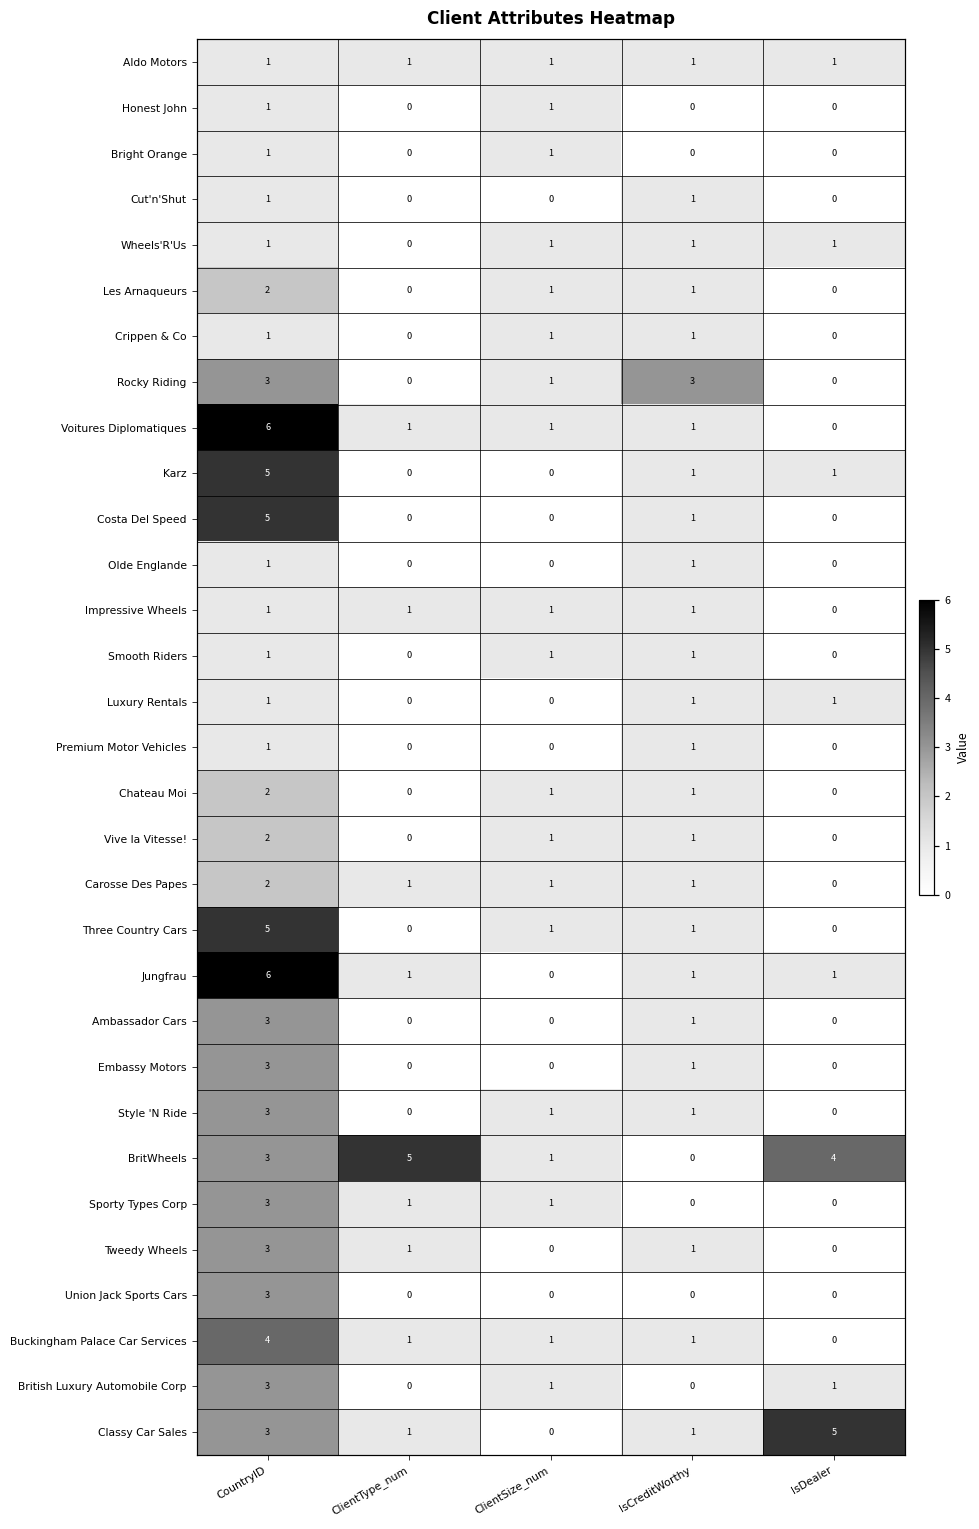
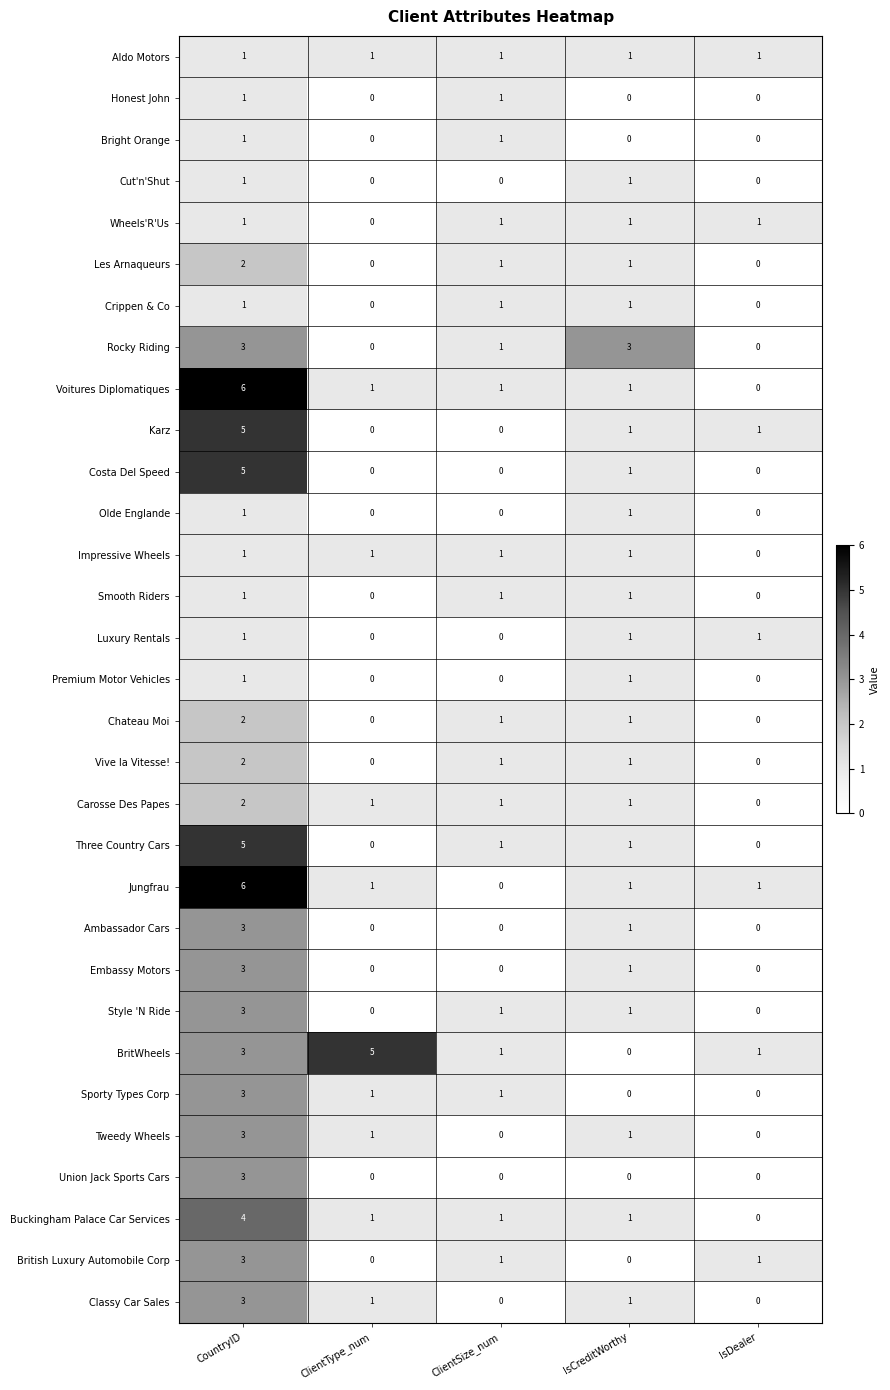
  {
    "Aldo Motors": {
      "CountryID": 1,
      "ClientType_num": 1,
      "ClientSize_num": 1,
      "IsCreditWorthy": 1,
      "IsDealer": 1
    },
    "Honest John": {
      "CountryID": 1,
      "ClientType_num": 0,
      "ClientSize_num": 1,
      "IsCreditWorthy": 0,
      "IsDealer": 0
    },
    "Bright Orange": {
      "CountryID": 1,
      "ClientType_num": 0,
      "ClientSize_num": 1,
      "IsCreditWorthy": 0,
      "IsDealer": 0
    },
    "Cut'n'Shut": {
      "CountryID": 1,
      "ClientType_num": 0,
      "ClientSize_num": 0,
      "IsCreditWorthy": 1,
      "IsDealer": 0
    },
    "Wheels'R'Us": {
      "CountryID": 1,
      "ClientType_num": 0,
      "ClientSize_num": 1,
      "IsCreditWorthy": 1,
      "IsDealer": 1
    },
    "Les Arnaqueurs": {
      "CountryID": 2,
      "ClientType_num": 0,
      "ClientSize_num": 1,
      "IsCreditWorthy": 1,
      "IsDealer": 0
    },
    "Crippen & Co": {
      "CountryID": 1,
      "ClientType_num": 0,
      "ClientSize_num": 1,
      "IsCreditWorthy": 1,
      "IsDealer": 0
    },
    "Rocky Riding": {
      "CountryID": 3,
      "ClientType_num": 0,
      "ClientSize_num": 1,
      "IsCreditWorthy": 3,
      "IsDealer": 0
    },
    "Voitures Diplomatiques": {
      "CountryID": 6,
      "ClientType_num": 1,
      "ClientSize_num": 1,
      "IsCreditWorthy": 1,
      "IsDealer": 0
    },
    "Karz": {
      "CountryID": 5,
      "ClientType_num": 0,
      "ClientSize_num": 0,
      "IsCreditWorthy": 1,
      "IsDealer": 1
    },
    "Costa Del Speed": {
      "CountryID": 5,
      "ClientType_num": 0,
      "ClientSize_num": 0,
      "IsCreditWorthy": 1,
      "IsDealer": 0
    },
    "Olde Englande": {
      "CountryID": 1,
      "ClientType_num": 0,
      "ClientSize_num": 0,
      "IsCreditWorthy": 1,
      "IsDealer": 0
    },
    "Impressive Wheels": {
      "CountryID": 1,
      "ClientType_num": 1,
      "ClientSize_num": 1,
      "IsCreditWorthy": 1,
      "IsDealer": 0
    },
    "Smooth Riders": {
      "CountryID": 1,
      "ClientType_num": 0,
      "ClientSize_num": 1,
      "IsCreditWorthy": 1,
      "IsDealer": 0
    },
    "Luxury Rentals": {
      "CountryID": 1,
      "ClientType_num": 0,
      "ClientSize_num": 0,
      "IsCreditWorthy": 1,
      "IsDealer": 1
    },
    "Premium Motor Vehicles": {
      "CountryID": 1,
      "ClientType_num": 0,
      "ClientSize_num": 0,
      "IsCreditWorthy": 1,
      "IsDealer": 0
    },
    "Chateau Moi": {
      "CountryID": 2,
      "ClientType_num": 0,
      "ClientSize_num": 1,
      "IsCreditWorthy": 1,
      "IsDealer": 0
    },
    "Vive la Vitesse!": {
      "CountryID": 2,
      "ClientType_num": 0,
      "ClientSize_num": 1,
      "IsCreditWorthy": 1,
      "IsDealer": 0
    },
    "Carosse Des Papes": {
      "CountryID": 2,
      "ClientType_num": 1,
      "ClientSize_num": 1,
      "IsCreditWorthy": 1,
      "IsDealer": 0
    },
    "Three Country Cars": {
      "CountryID": 5,
      "ClientType_num": 0,
      "ClientSize_num": 1,
      "IsCreditWorthy": 1,
      "IsDealer": 0
    },
    "Jungfrau": {
      "CountryID": 6,
      "ClientType_num": 1,
      "ClientSize_num": 0,
      "IsCreditWorthy": 1,
      "IsDealer": 1
    },
    "Ambassador Cars": {
      "CountryID": 3,
      "ClientType_num": 0,
      "ClientSize_num": 0,
      "IsCreditWorthy": 1,
      "IsDealer": 0
    },
    "Embassy Motors": {
      "CountryID": 3,
      "ClientType_num": 0,
      "ClientSize_num": 0,
      "IsCreditWorthy": 1,
      "IsDealer": 0
    },
    "Style 'N Ride": {
      "CountryID": 3,
      "ClientType_num": 0,
      "ClientSize_num": 1,
      "IsCreditWorthy": 1,
      "IsDealer": 0
    },
    "BritWheels": {
      "CountryID": 3,
      "ClientType_num": 5,
      "ClientSize_num": 1,
      "IsCreditWorthy": 0,
-     "IsDealer": 4
+     "IsDealer": 1
    },
    "Sporty Types Corp": {
      "CountryID": 3,
      "ClientType_num": 1,
      "ClientSize_num": 1,
      "IsCreditWorthy": 0,
      "IsDealer": 0
    },
    "Tweedy Wheels": {
      "CountryID": 3,
      "ClientType_num": 1,
      "ClientSize_num": 0,
      "IsCreditWorthy": 1,
      "IsDealer": 0
    },
    "Union Jack Sports Cars": {
      "CountryID": 3,
      "ClientType_num": 0,
      "ClientSize_num": 0,
      "IsCreditWorthy": 0,
      "IsDealer": 0
    },
    "Buckingham Palace Car Services": {
      "CountryID": 4,
      "ClientType_num": 1,
      "ClientSize_num": 1,
      "IsCreditWorthy": 1,
      "IsDealer": 0
    },
    "British Luxury Automobile Corp": {
      "CountryID": 3,
      "ClientType_num": 0,
      "ClientSize_num": 1,
      "IsCreditWorthy": 0,
      "IsDealer": 1
    },
    "Classy Car Sales": {
      "CountryID": 3,
      "ClientType_num": 1,
      "ClientSize_num": 0,
      "IsCreditWorthy": 1,
-     "IsDealer": 5
+     "IsDealer": 0
    }
  }
